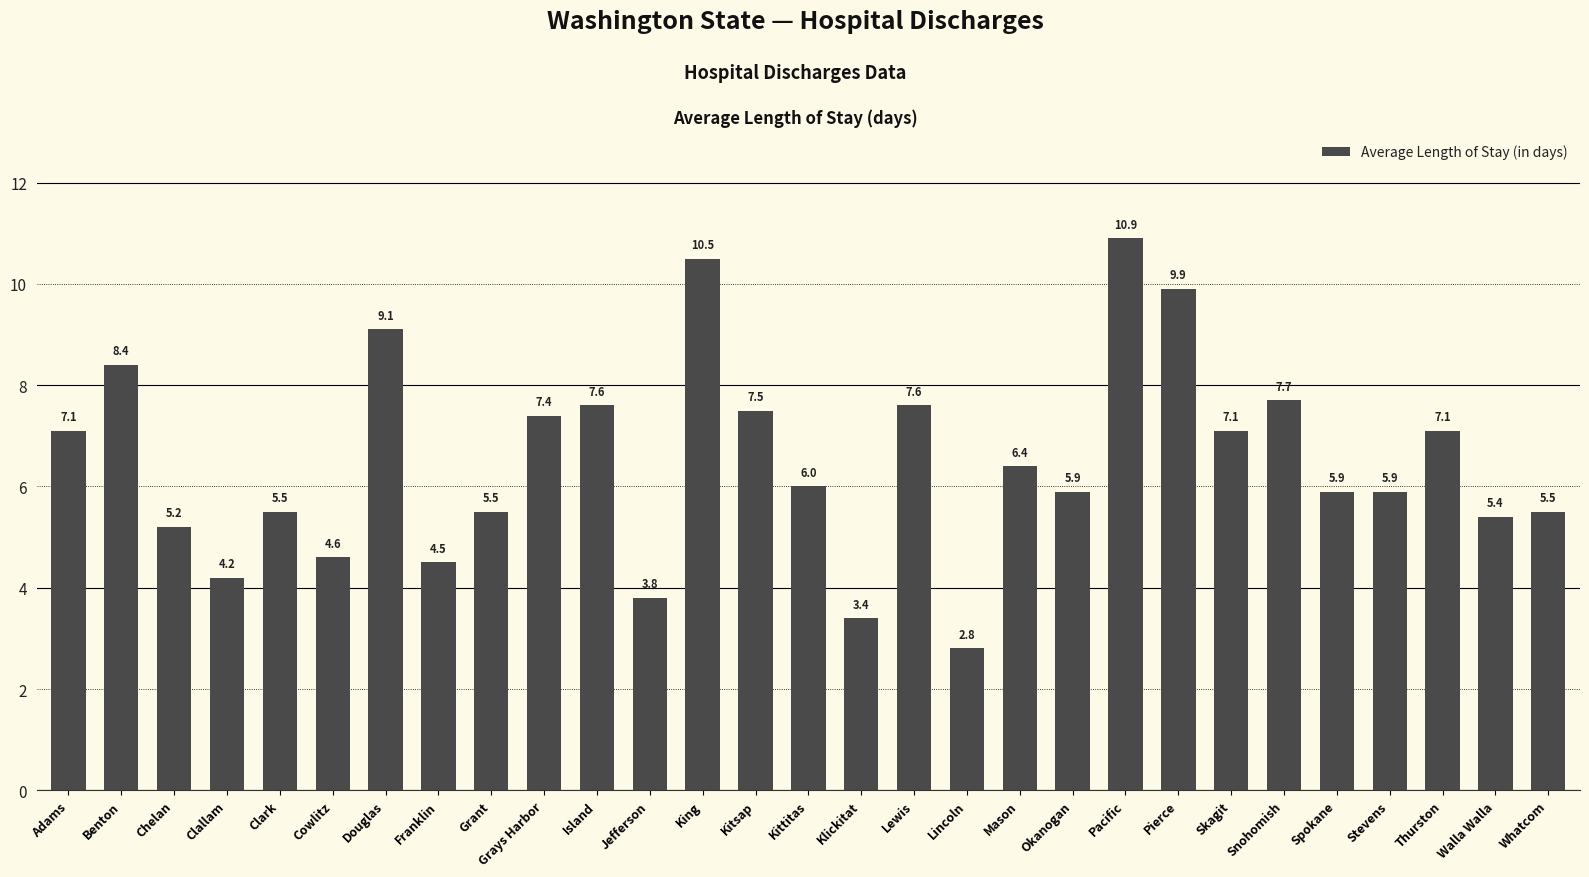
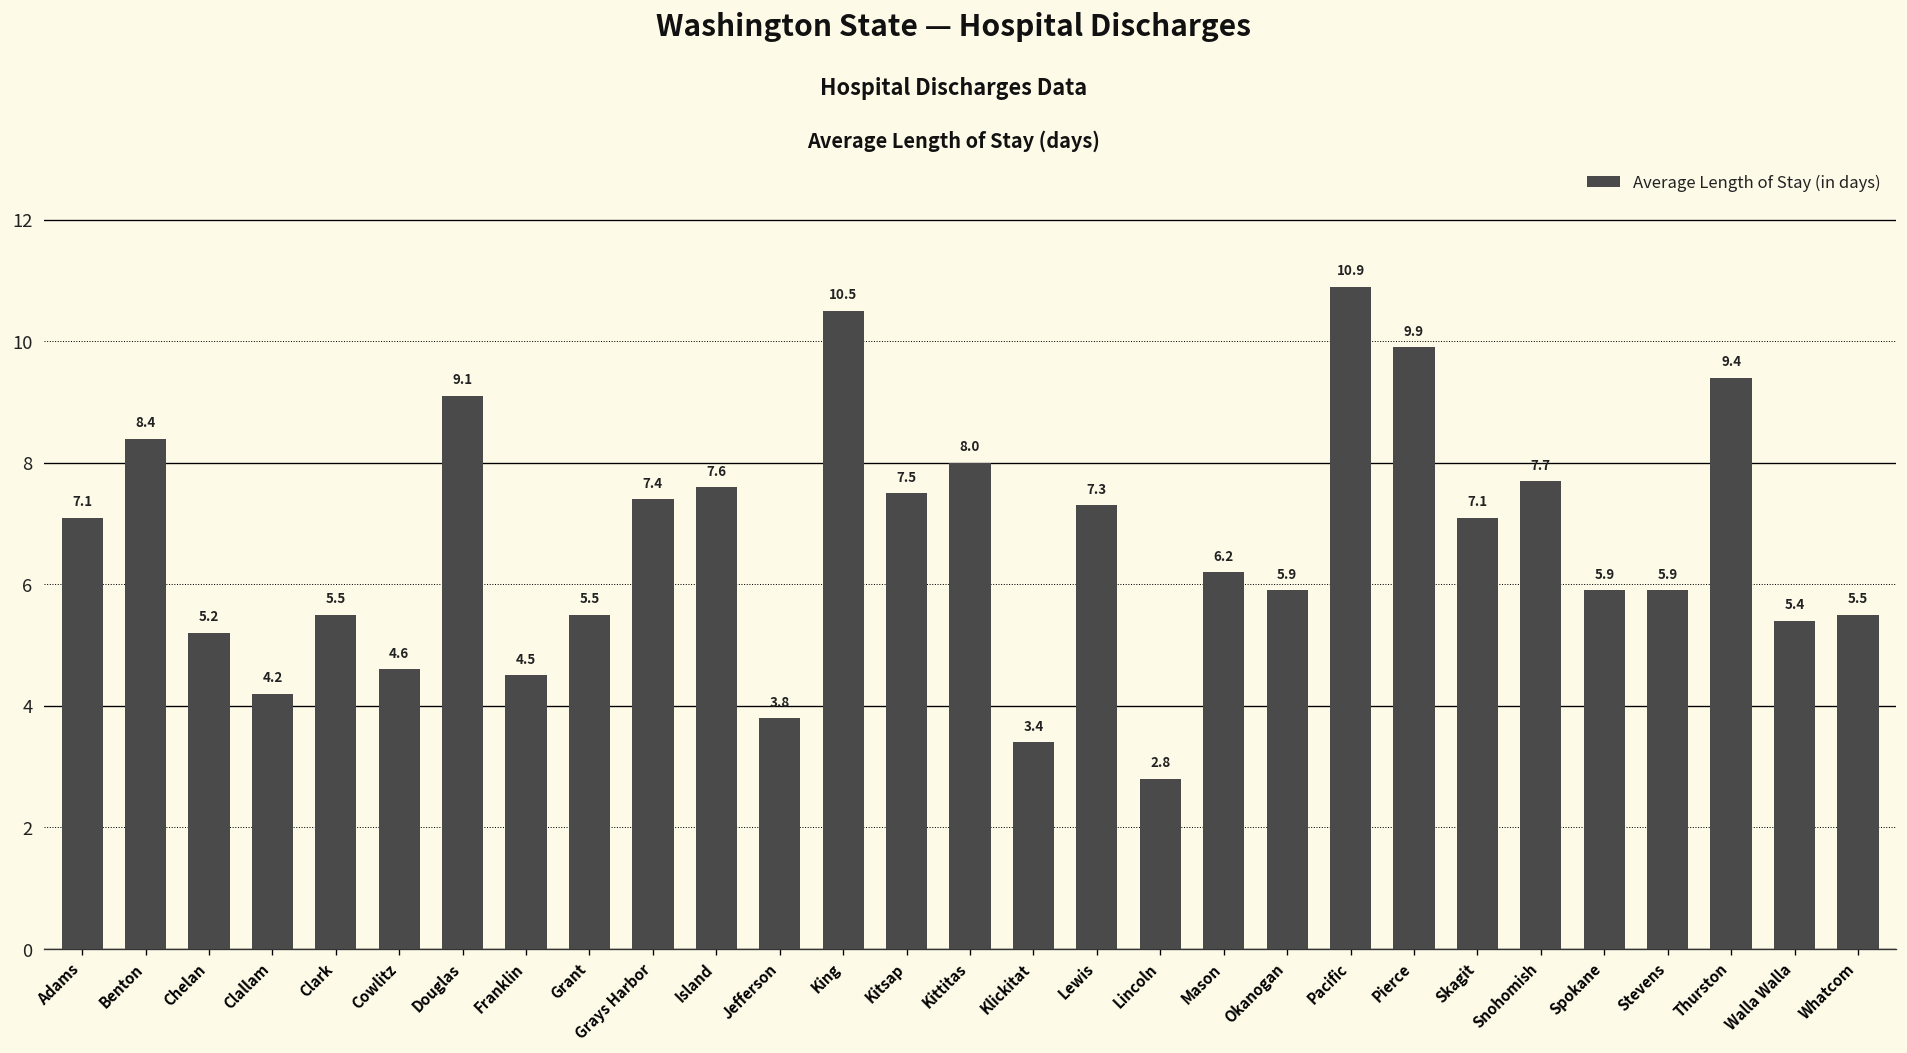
  {
    "Adams": 7.1,
    "Benton": 8.4,
    "Chelan": 5.2,
    "Clallam": 4.2,
    "Clark": 5.5,
    "Cowlitz": 4.6,
    "Douglas": 9.1,
    "Franklin": 4.5,
    "Grant": 5.5,
    "Grays Harbor": 7.4,
    "Island": 7.6,
    "Jefferson": 3.8,
    "King": 10.5,
    "Kitsap": 7.5,
-   "Kittitas": 6.0,
+   "Kittitas": 8.0,
    "Klickitat": 3.4,
-   "Lewis": 7.6,
+   "Lewis": 7.3,
    "Lincoln": 2.8,
-   "Mason": 6.4,
+   "Mason": 6.2,
    "Okanogan": 5.9,
    "Pacific": 10.9,
    "Pierce": 9.9,
    "Skagit": 7.1,
    "Snohomish": 7.7,
    "Spokane": 5.9,
    "Stevens": 5.9,
-   "Thurston": 7.1,
+   "Thurston": 9.4,
    "Walla Walla": 5.4,
    "Whatcom": 5.5
  }
